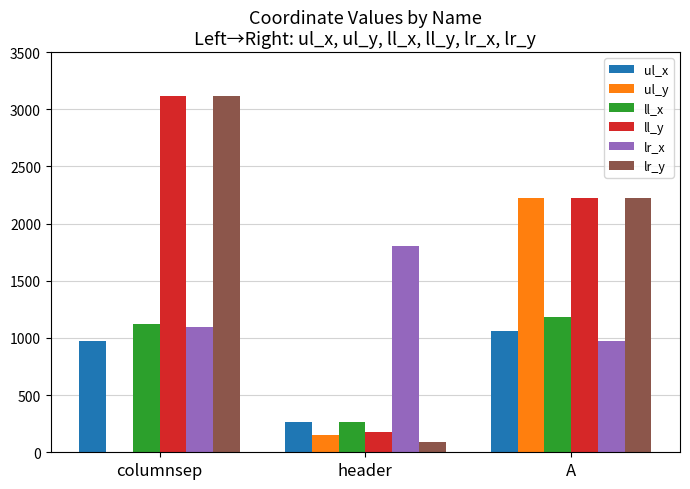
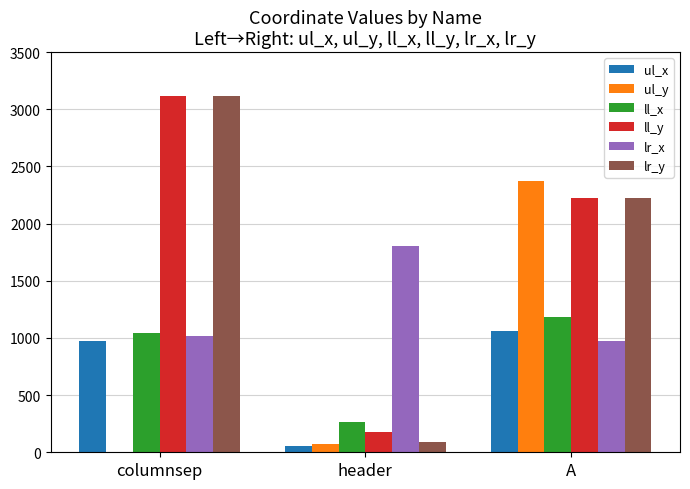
  {
    "ul_x": {
      "columnsep": 970,
-     "header": 260,
+     "header": 50,
      "A": 1060
    },
    "ul_y": {
      "columnsep": 0,
-     "header": 150,
-     "A": 2220
+     "header": 70,
+     "A": 2370
    },
    "ll_x": {
-     "columnsep": 1130,
+     "columnsep": 1040,
      "header": 260,
      "A": 1190
    },
    "ll_y": {
      "columnsep": 3120,
      "header": 180,
      "A": 2220
    },
    "lr_x": {
-     "columnsep": 1100,
+     "columnsep": 1020,
      "header": 1810,
      "A": 980
    },
    "lr_y": {
      "columnsep": 3120,
      "header": 90,
      "A": 2220
    }
  }
